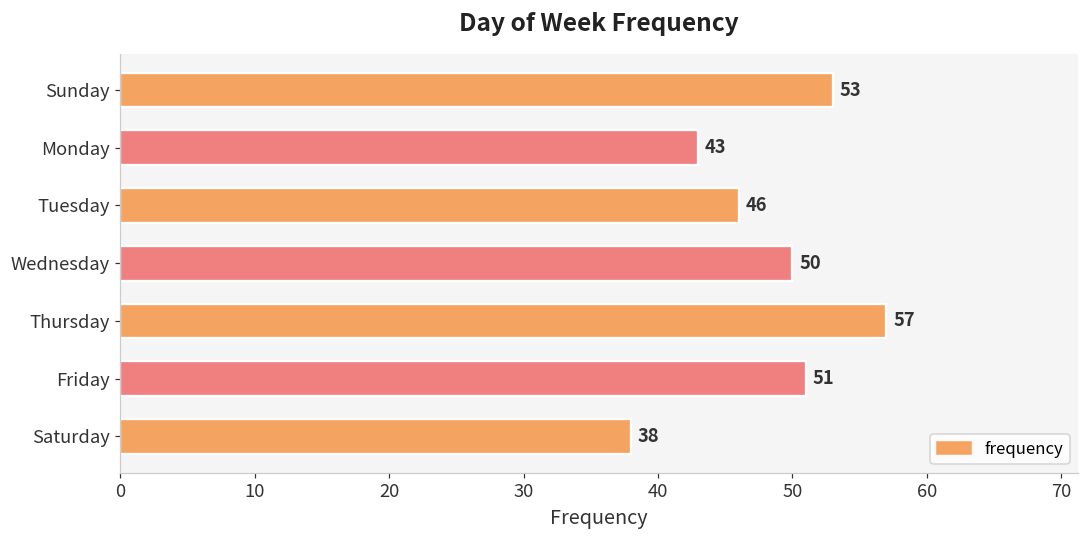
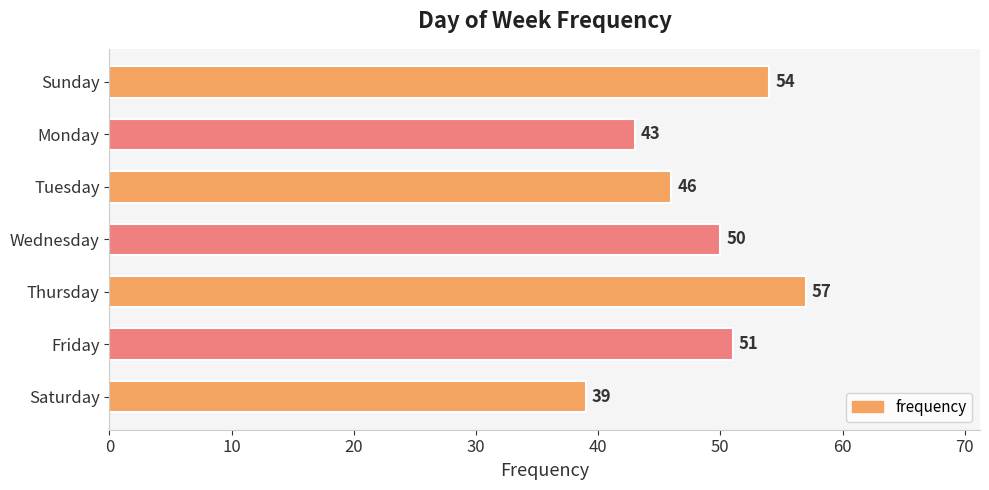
  {
-   "Sunday": 53,
+   "Sunday": 54,
    "Monday": 43,
    "Tuesday": 46,
    "Wednesday": 50,
    "Thursday": 57,
    "Friday": 51,
-   "Saturday": 38
+   "Saturday": 39
  }
